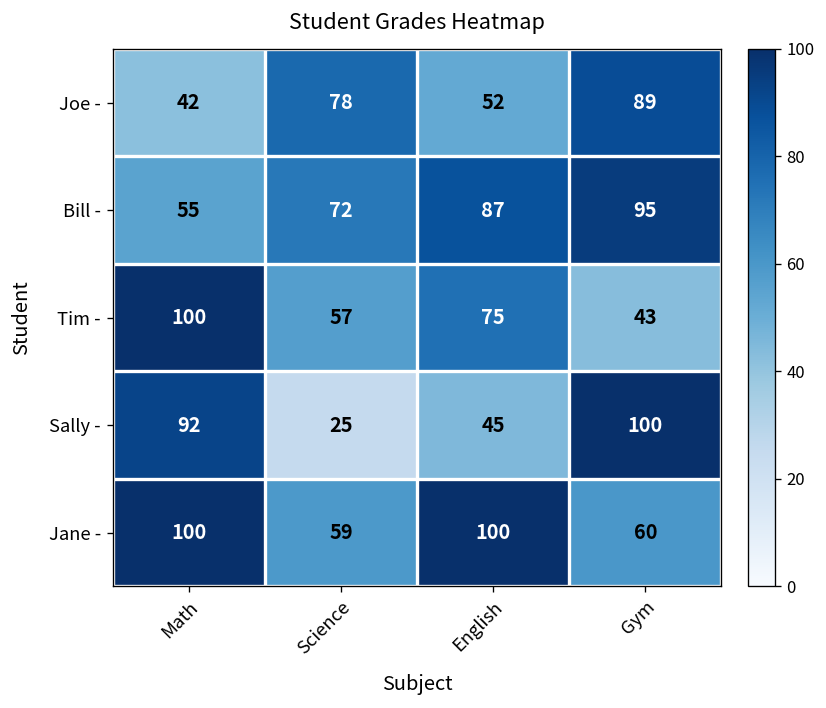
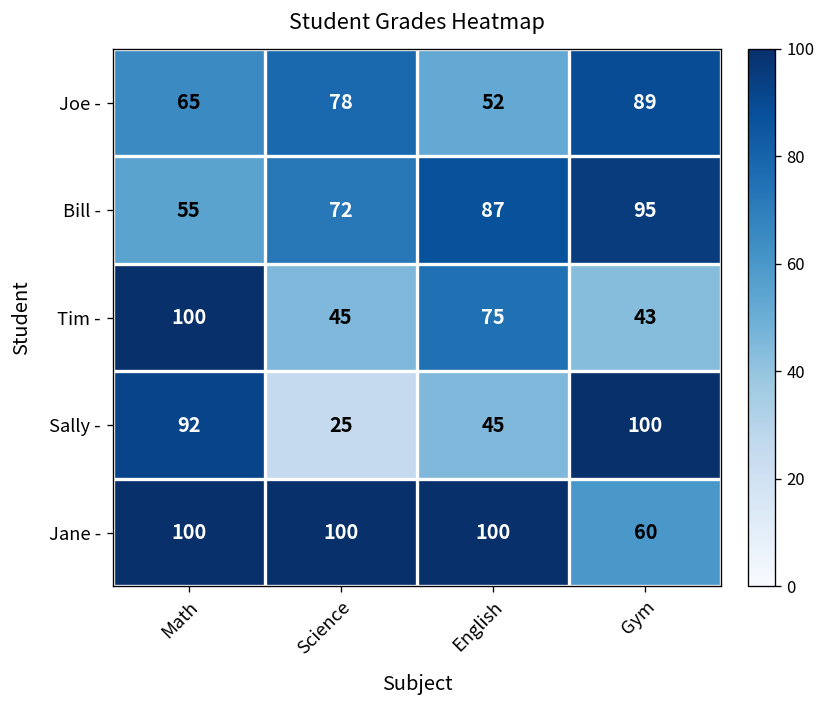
  {
    "Joe -": {
-     "Math": 42,
+     "Math": 65,
      "Science": 78,
      "English": 52,
      "Gym": 89
    },
    "Bill -": {
      "Math": 55,
      "Science": 72,
      "English": 87,
      "Gym": 95
    },
    "Tim -": {
      "Math": 100,
-     "Science": 57,
+     "Science": 45,
      "English": 75,
      "Gym": 43
    },
    "Sally -": {
      "Math": 92,
      "Science": 25,
      "English": 45,
      "Gym": 100
    },
    "Jane -": {
      "Math": 100,
-     "Science": 59,
+     "Science": 100,
      "English": 100,
      "Gym": 60
    }
  }
